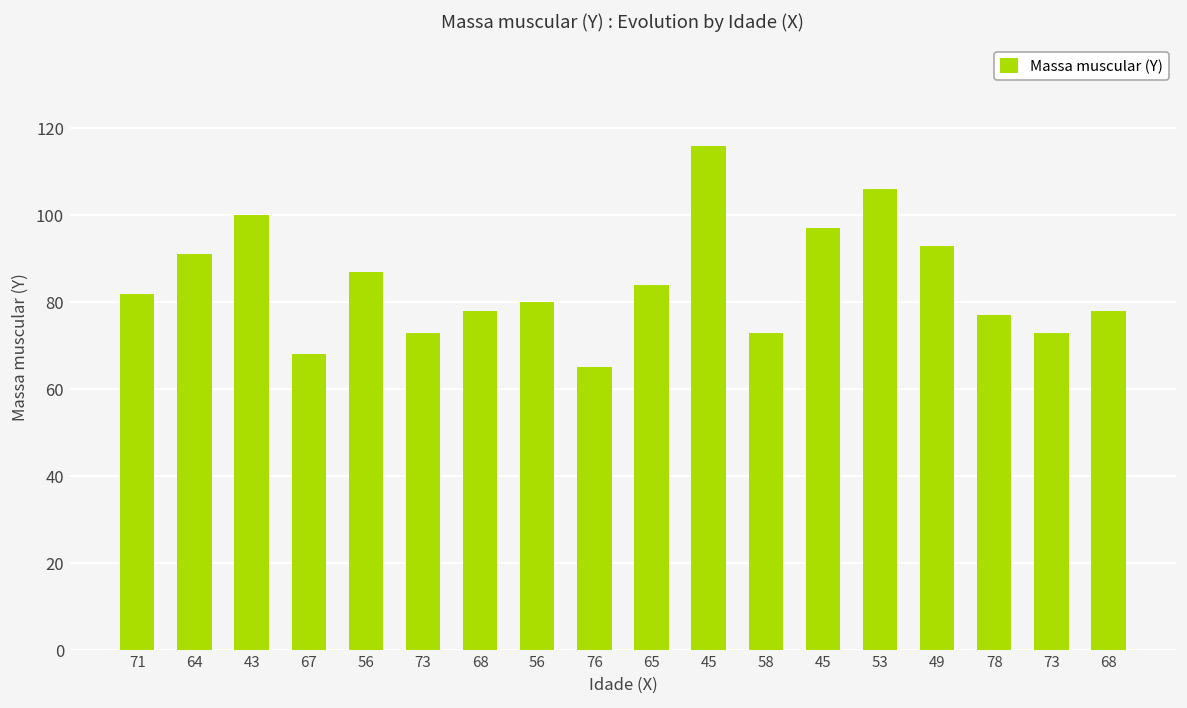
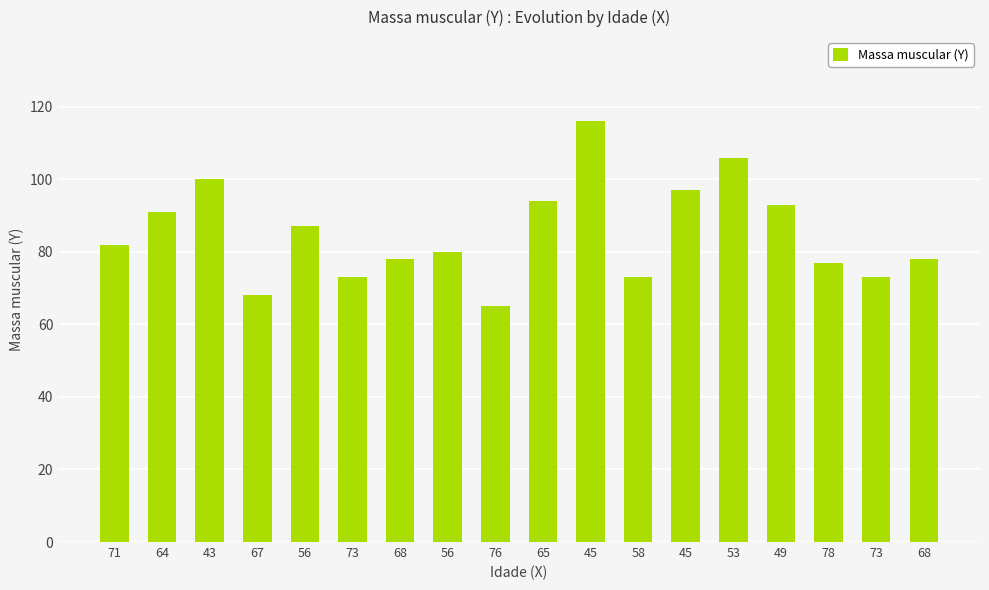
  {
    "71": 82,
    "64": 91,
    "43": 100,
    "67": 68,
    "76": 65,
-   "65": 84,
+   "65": 94,
    "58": 73,
    "53": 106,
    "49": 93,
    "78": 77
  }
